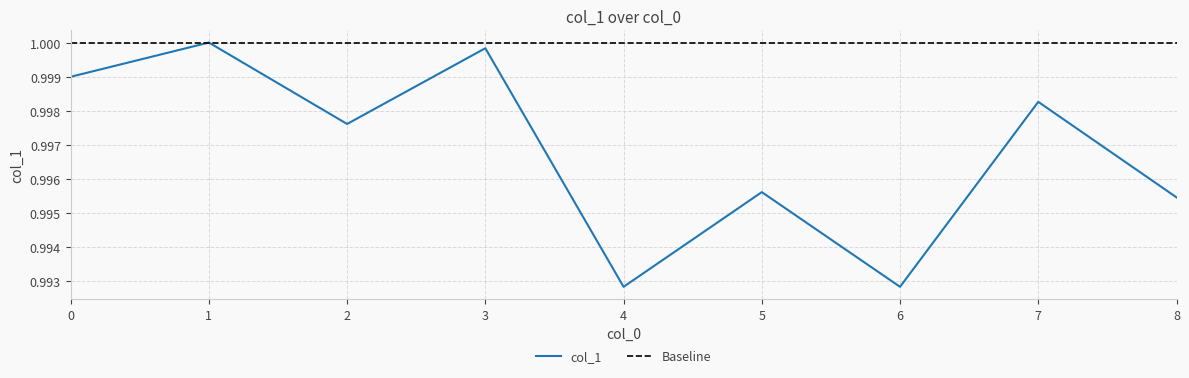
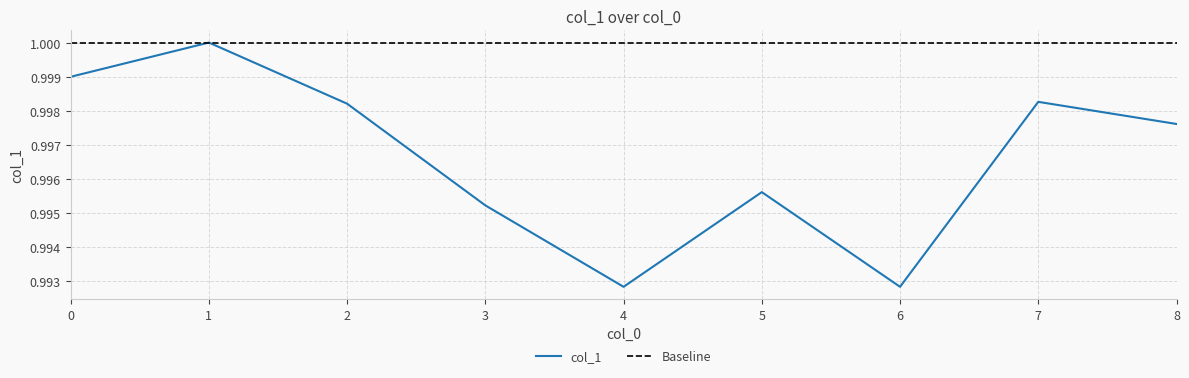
  {
    "0": 0.9990,
    "1": 1.0000,
-   "2": 0.9976,
-   "3": 0.9998,
+   "2": 0.9982,
+   "3": 0.9952,
    "4": 0.9928,
    "5": 0.9956,
    "6": 0.9928,
    "7": 0.9983,
-   "8": 0.9955
+   "8": 0.9976
  }
